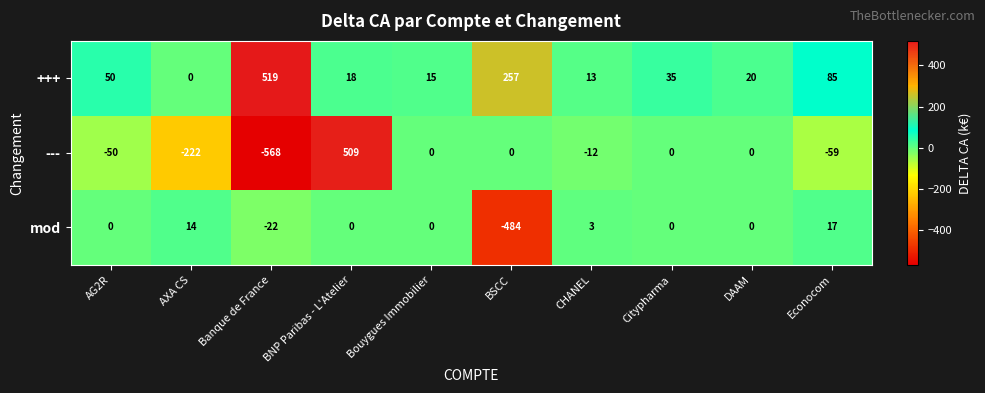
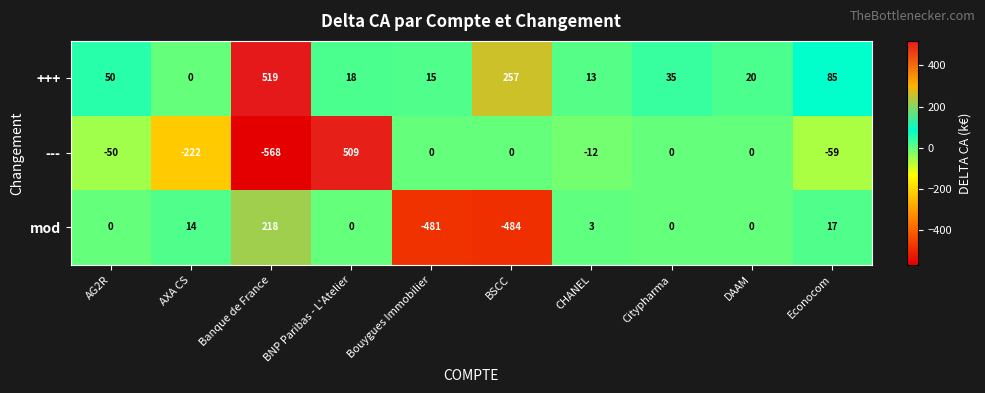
  {
    "+++": {
      "AG2R": 50,
      "AXA CS": 0,
      "Banque de France": 519,
      "BNP Paribas - L'Atelier": 18,
      "Bouygues Immobilier": 15,
      "BSCC": 257,
      "CHANEL": 13,
      "Citypharma": 35,
      "DAAM": 20,
      "Econocom": 85
    },
    "---": {
      "AG2R": -50,
      "AXA CS": -222,
      "Banque de France": -568,
      "BNP Paribas - L'Atelier": 509,
      "Bouygues Immobilier": 0,
      "BSCC": 0,
      "CHANEL": -12,
      "Citypharma": 0,
      "DAAM": 0,
      "Econocom": -59
    },
    "mod": {
      "AG2R": 0,
      "AXA CS": 14,
-     "Banque de France": -22,
+     "Banque de France": 218,
      "BNP Paribas - L'Atelier": 0,
-     "Bouygues Immobilier": 0,
+     "Bouygues Immobilier": -481,
      "BSCC": -484,
      "CHANEL": 3,
      "Citypharma": 0,
      "DAAM": 0,
      "Econocom": 17
    }
  }
